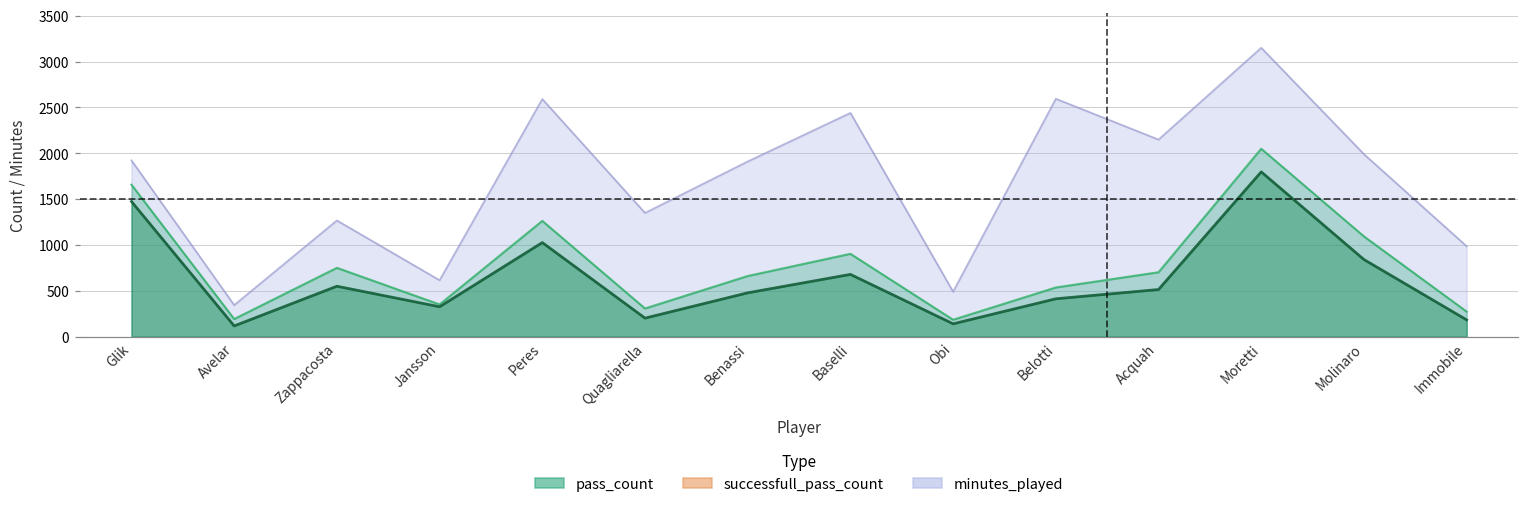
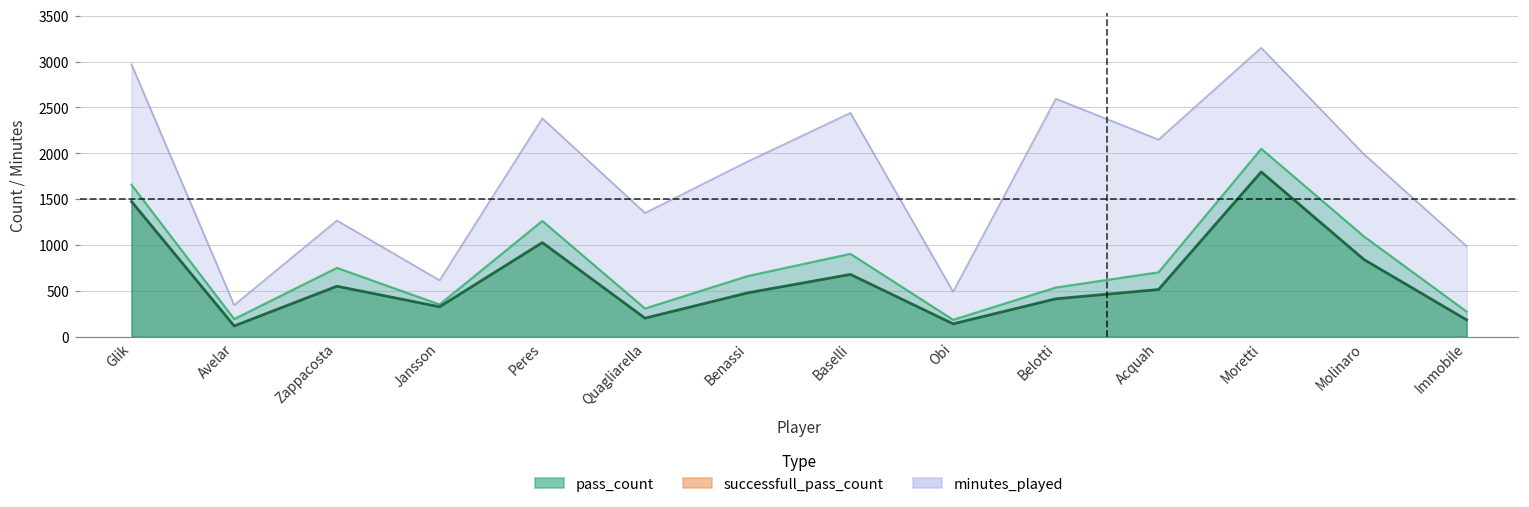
  {
    "minutes_played": {
-     "Glik": 1900,
+     "Glik": 3000,
      "Avelar": 300,
      "Zappacosta": 1300,
      "Jansson": 600,
-     "Peres": 2600,
+     "Peres": 2400,
      "Quagliarella": 1300,
      "Benassi": 1900,
      "Baselli": 2400,
      "Obi": 500,
      "Belotti": 2600,
      "Acquah": 2100,
      "Moretti": 3200,
      "Molinaro": 2000,
      "Immobile": 1000
    }
  }
